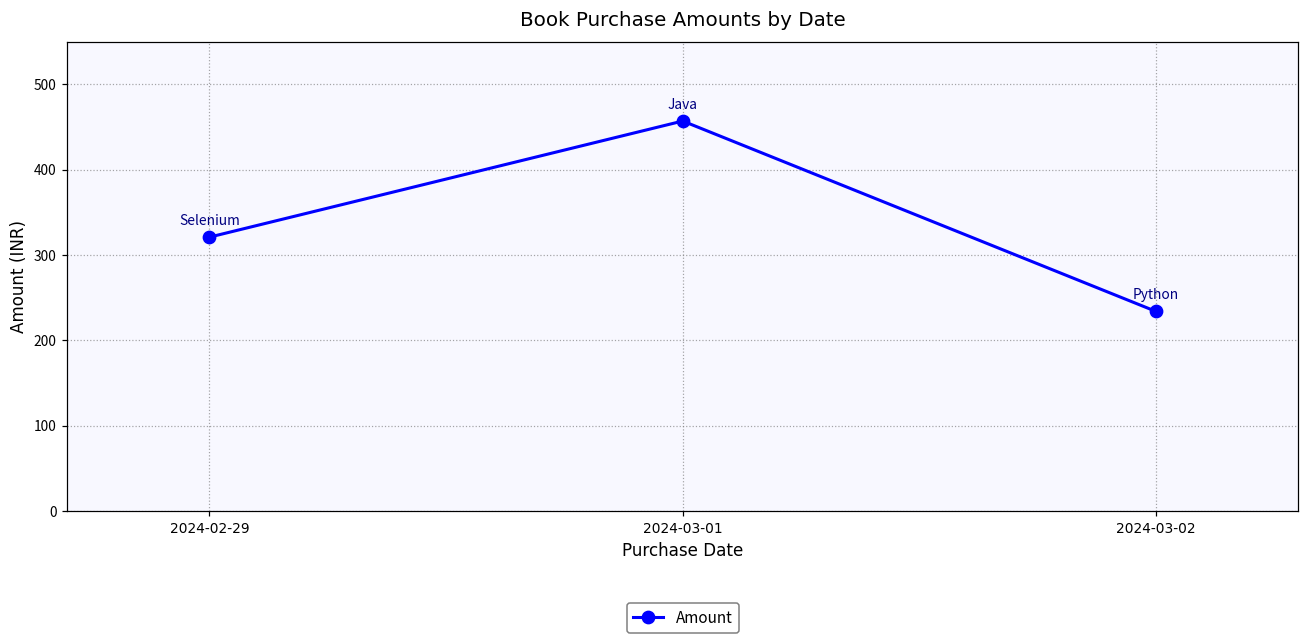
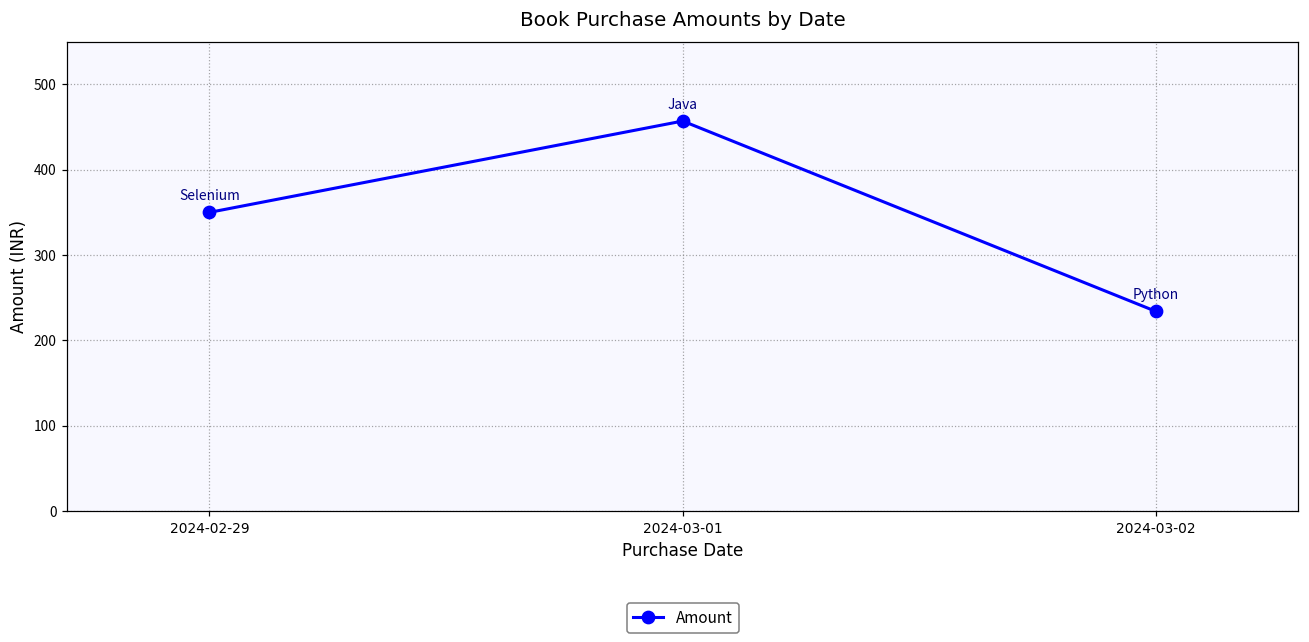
  {
-   "2024-02-29": 320,
+   "2024-02-29": 350,
    "2024-03-01": 460,
    "2024-03-02": 230
  }
